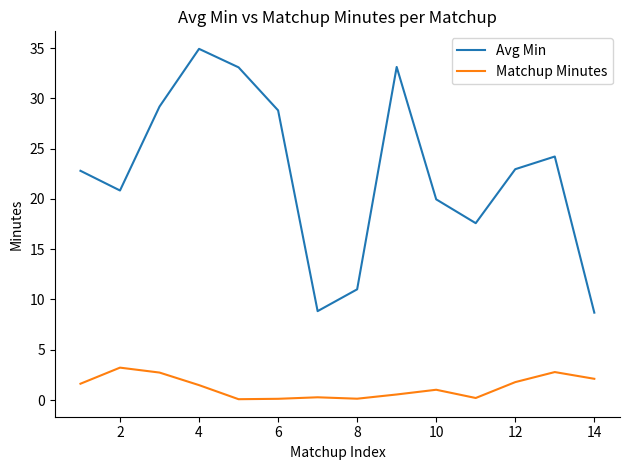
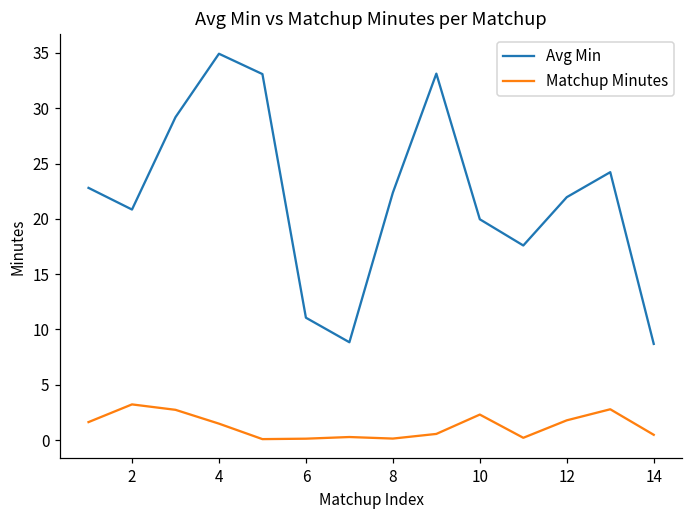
  {
    "Avg Min": {
      "2": 20.8,
      "4": 34.9,
-     "6": 28.8,
-     "8": 11.0,
+     "6": 11.1,
+     "8": 22.4,
      "10": 20.0,
-     "12": 23.0,
+     "12": 22.0,
      "14": 8.7
    },
    "Matchup Minutes": {
      "2": 3.2,
      "4": 1.5,
      "6": 0.1,
      "8": 0.1,
-     "10": 1.0,
+     "10": 2.3,
      "12": 1.8,
-     "14": 2.1
+     "14": 0.5
    }
  }
